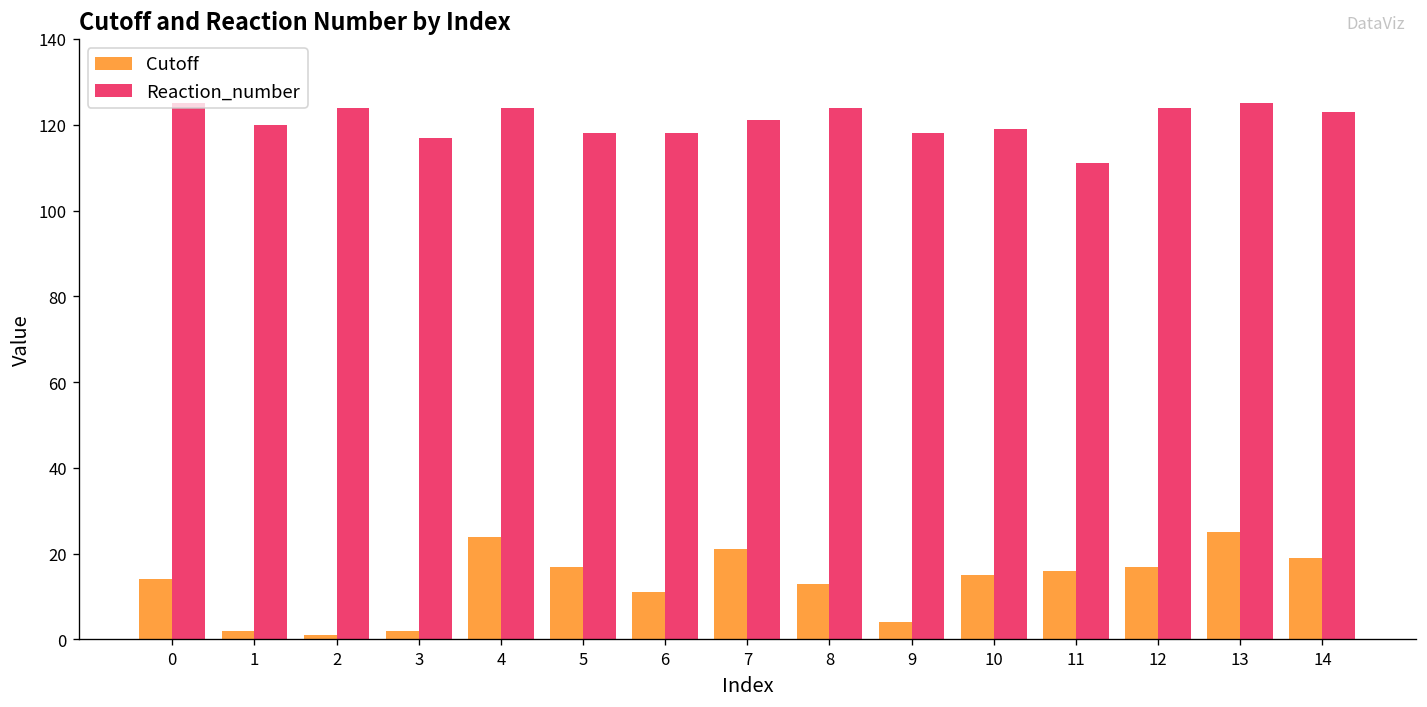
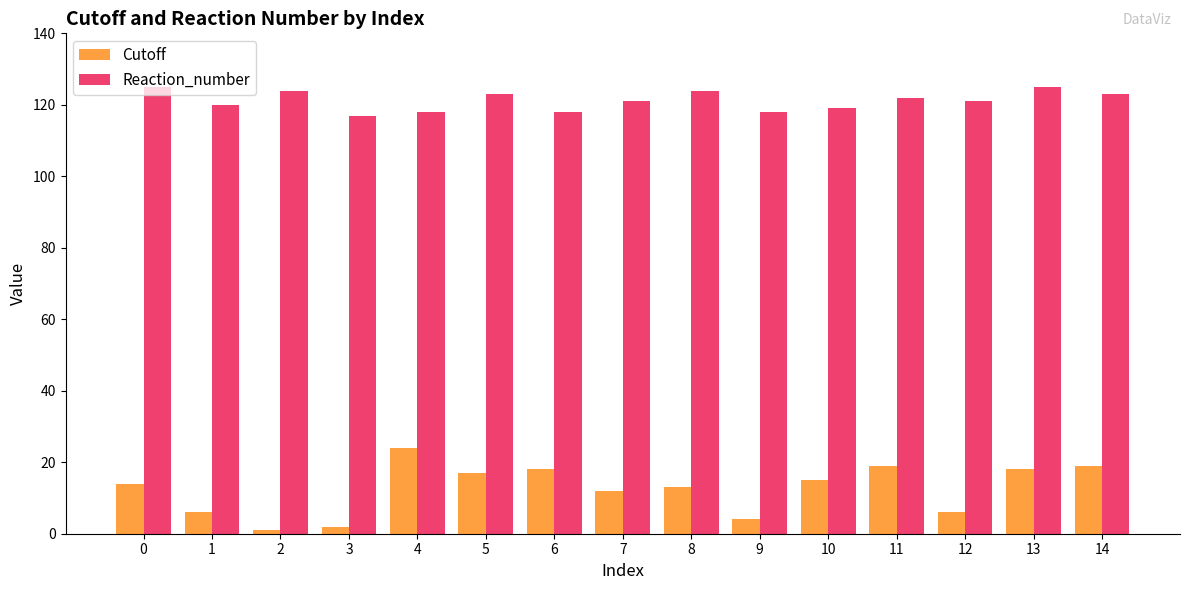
  {
    "Cutoff": {
      "0": 14,
-     "1": 2,
+     "1": 6,
      "2": 1,
      "3": 2,
      "4": 24,
      "5": 17,
-     "6": 11,
-     "7": 21,
+     "6": 18,
+     "7": 12,
      "8": 13,
      "9": 4,
      "10": 15,
-     "11": 16,
-     "12": 17,
-     "13": 25,
+     "11": 19,
+     "12": 6,
+     "13": 18,
      "14": 19
    },
    "Reaction_number": {
      "1": 120,
      "2": 124,
      "3": 117,
-     "4": 124,
-     "5": 118,
+     "4": 118,
+     "5": 123,
      "6": 118,
      "7": 121,
      "8": 124,
      "9": 118,
      "10": 119,
-     "11": 111,
-     "12": 124,
+     "11": 122,
+     "12": 121,
      "13": 125,
      "14": 123
    }
  }
